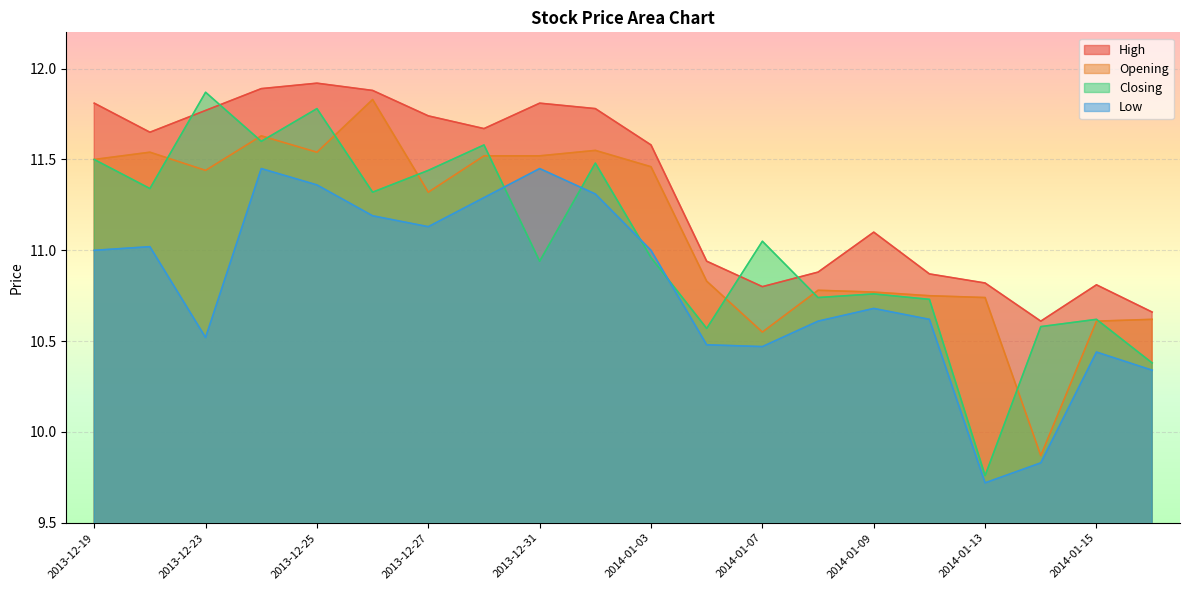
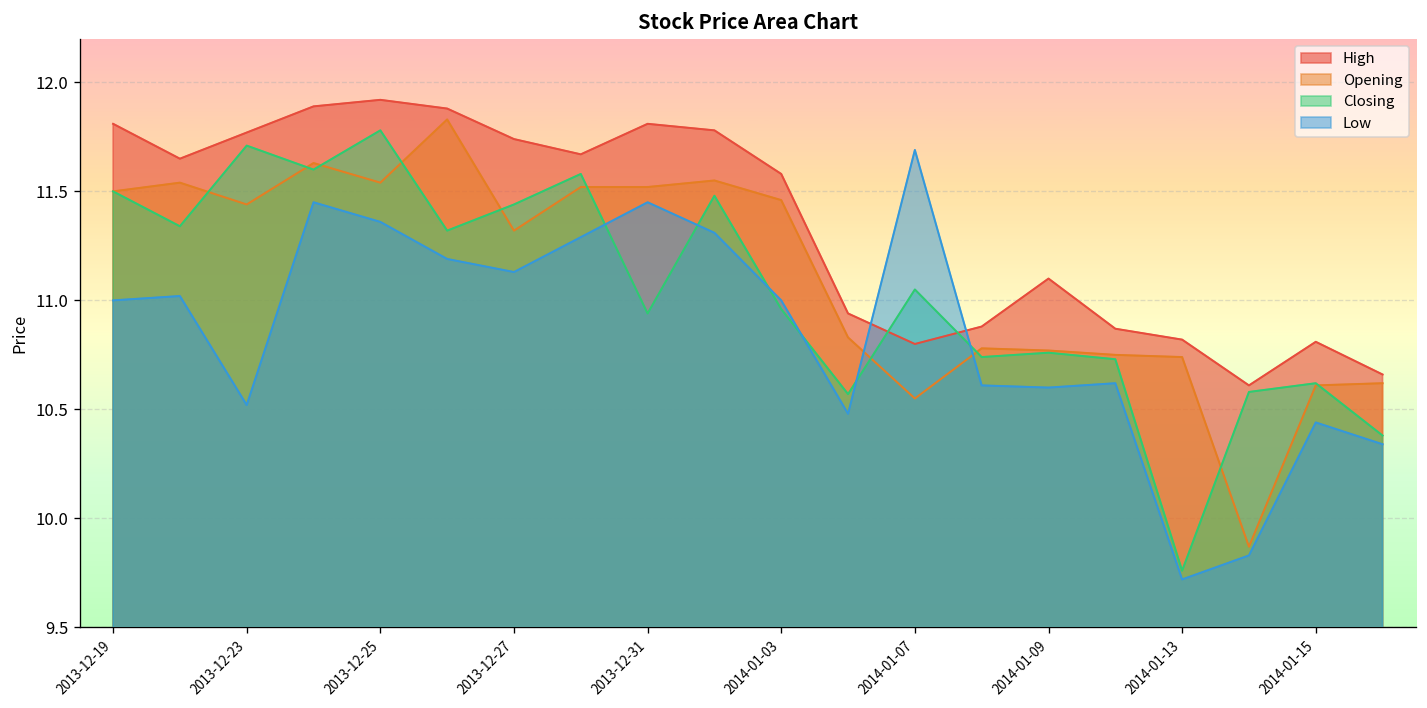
  {
    "Closing": {
-     "2013-12-23": 11.87,
+     "2013-12-23": 11.71,
      "2013-12-25": 11.78,
      "2013-12-27": 11.44,
      "2013-12-31": 10.94,
      "2014-01-03": 10.96,
      "2014-01-07": 11.05,
      "2014-01-13": 9.76
    },
    "Low": {
      "2013-12-19": 11.00,
      "2013-12-23": 10.52,
      "2013-12-25": 11.36,
      "2013-12-27": 11.13,
      "2013-12-31": 11.45,
      "2014-01-03": 11.00,
-     "2014-01-07": 10.47,
-     "2014-01-09": 10.68,
+     "2014-01-07": 11.69,
+     "2014-01-09": 10.60,
      "2014-01-13": 9.72,
      "2014-01-15": 10.44
    }
  }
